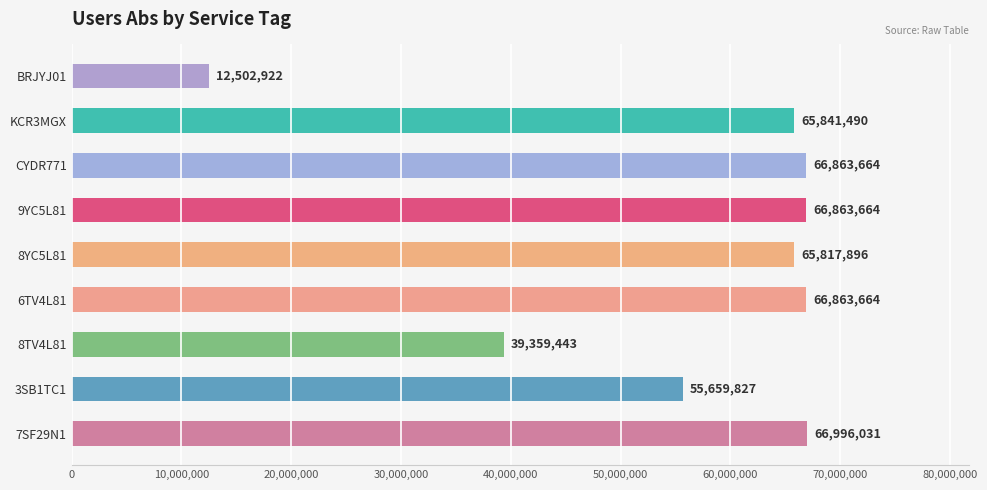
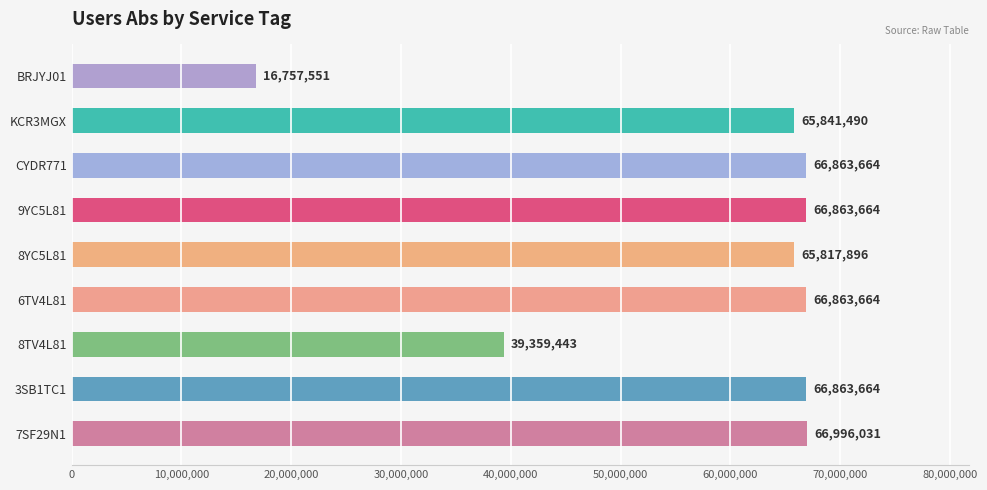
  {
-   "BRJYJ01": "12,502,922",
+   "BRJYJ01": "16,757,551",
    "KCR3MGX": "65,841,490",
    "CYDR771": "66,863,664",
    "9YC5L81": "66,863,664",
    "8YC5L81": "65,817,896",
    "6TV4L81": "66,863,664",
    "8TV4L81": "39,359,443",
-   "3SB1TC1": "55,659,827",
+   "3SB1TC1": "66,863,664",
    "7SF29N1": "66,996,031"
  }
